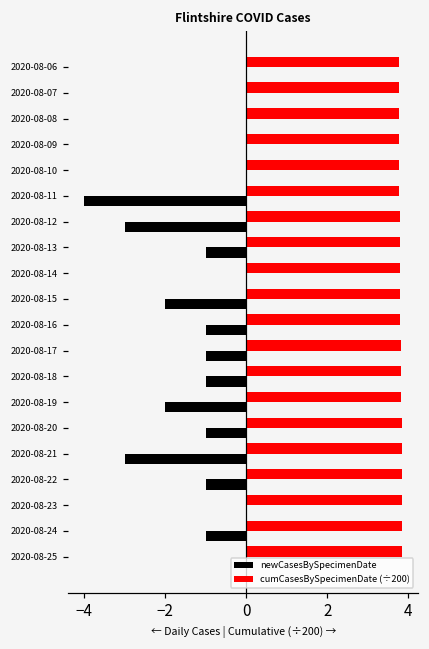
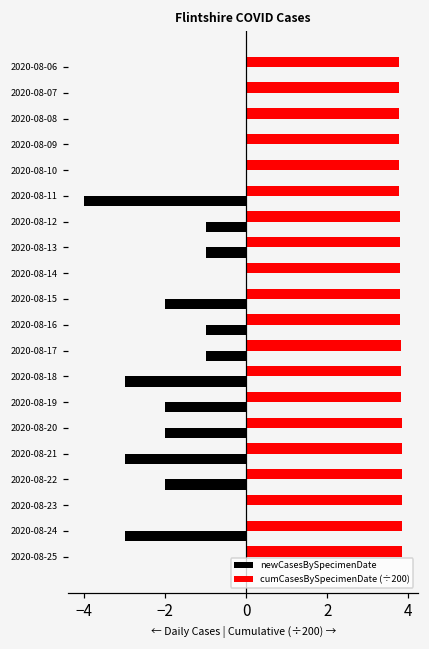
  {
    "newCasesBySpecimenDate": {
      "2020-08-06": 0.0,
      "2020-08-07": 0.0,
      "2020-08-08": 0.0,
      "2020-08-09": 0.0,
      "2020-08-10": 0.0,
      "2020-08-11": -4.0,
-     "2020-08-12": -3.0,
+     "2020-08-12": -1.0,
      "2020-08-13": -1.0,
      "2020-08-14": 0.0,
      "2020-08-15": -2.0,
      "2020-08-16": -1.0,
      "2020-08-17": -1.0,
-     "2020-08-18": -1.0,
+     "2020-08-18": -3.0,
      "2020-08-19": -2.0,
-     "2020-08-20": -1.0,
+     "2020-08-20": -2.0,
      "2020-08-21": -3.0,
-     "2020-08-22": -1.0,
+     "2020-08-22": -2.0,
      "2020-08-23": 0.0,
-     "2020-08-24": -1.0
+     "2020-08-24": -3.0
    },
    "cumCasesBySpecimenDate (÷200)": {
      "2020-08-06": 3.8,
      "2020-08-07": 3.8,
      "2020-08-08": 3.8,
      "2020-08-09": 3.8,
      "2020-08-10": 3.8,
      "2020-08-11": 3.8,
      "2020-08-12": 3.8,
      "2020-08-13": 3.8,
      "2020-08-14": 3.8,
      "2020-08-15": 3.8,
      "2020-08-16": 3.8,
      "2020-08-17": 3.8,
      "2020-08-18": 3.8,
      "2020-08-19": 3.8,
      "2020-08-20": 3.8,
      "2020-08-21": 3.8,
      "2020-08-22": 3.8,
      "2020-08-23": 3.8,
      "2020-08-24": 3.8,
      "2020-08-25": 3.8
    }
  }
